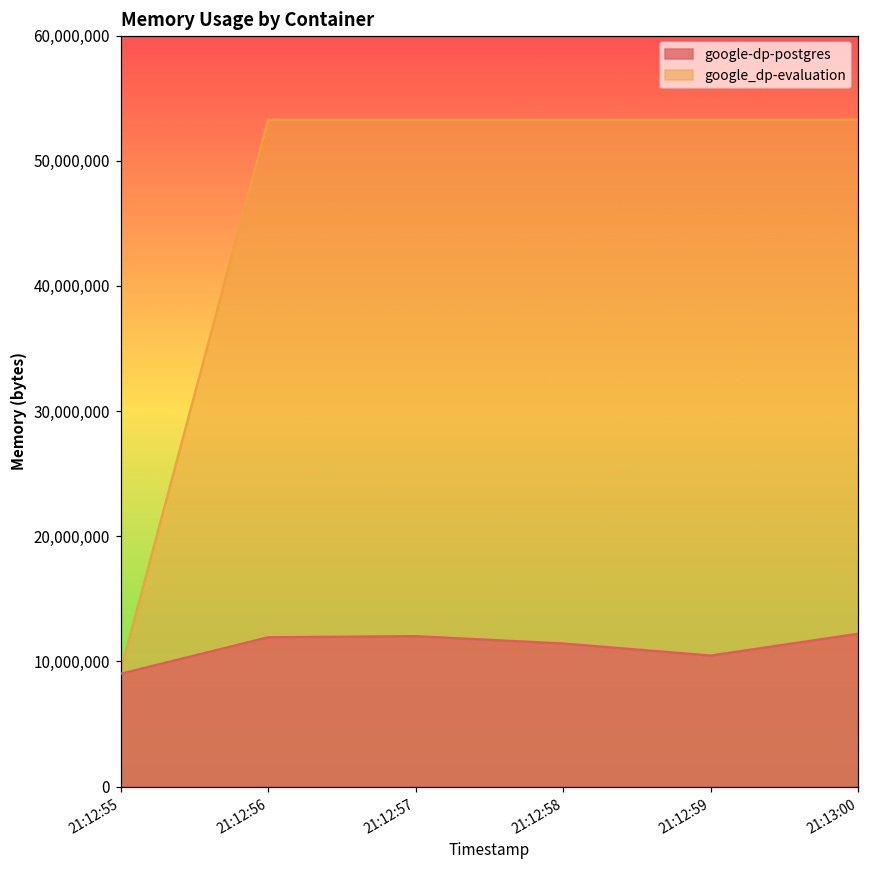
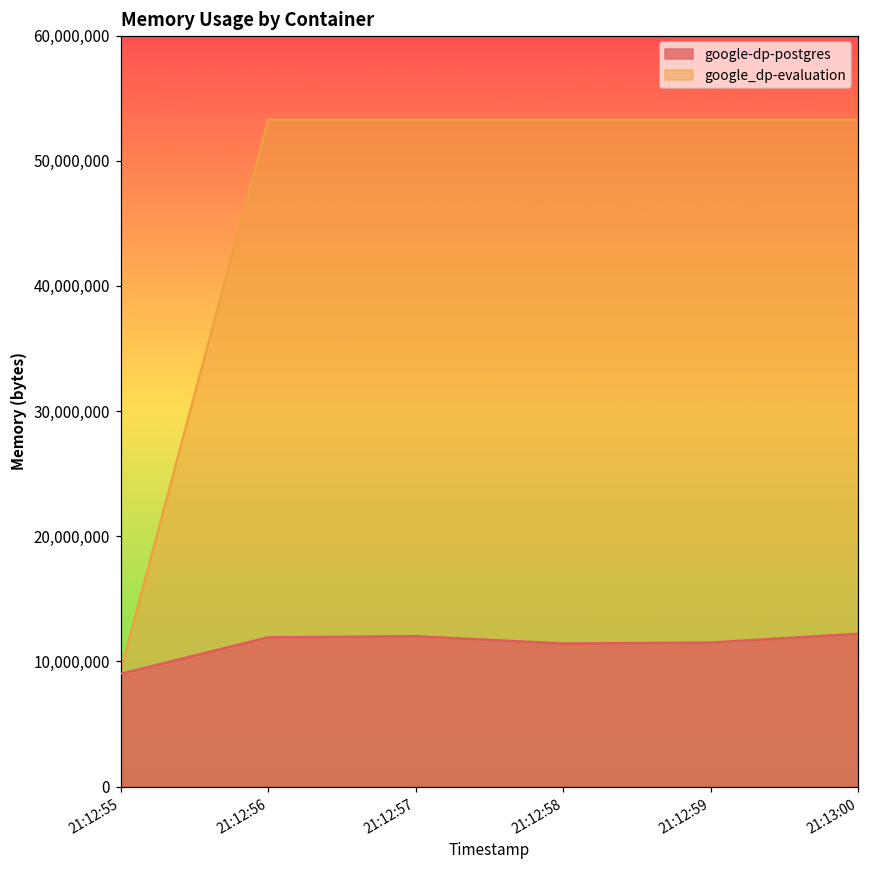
  {
    "google-dp-postgres": {
      "21:12:55": "9,000,000",
      "21:12:56": "11,900,000",
      "21:12:57": "12,000,000",
      "21:12:58": "11,400,000",
-     "21:12:59": "10,500,000",
+     "21:12:59": "11,500,000",
      "21:13:00": "12,200,000"
    },
    "google_dp-evaluation": {
      "21:12:55": "9,300,000",
      "21:12:56": "53,300,000",
      "21:12:57": "53,300,000",
      "21:12:58": "53,300,000",
      "21:12:59": "53,300,000",
      "21:13:00": "53,300,000"
    }
  }
